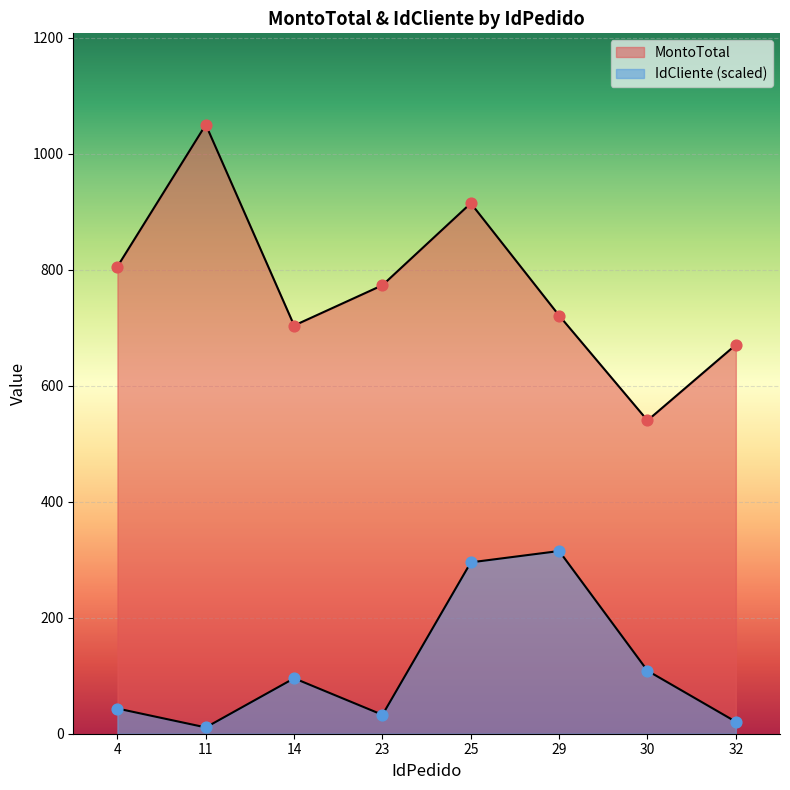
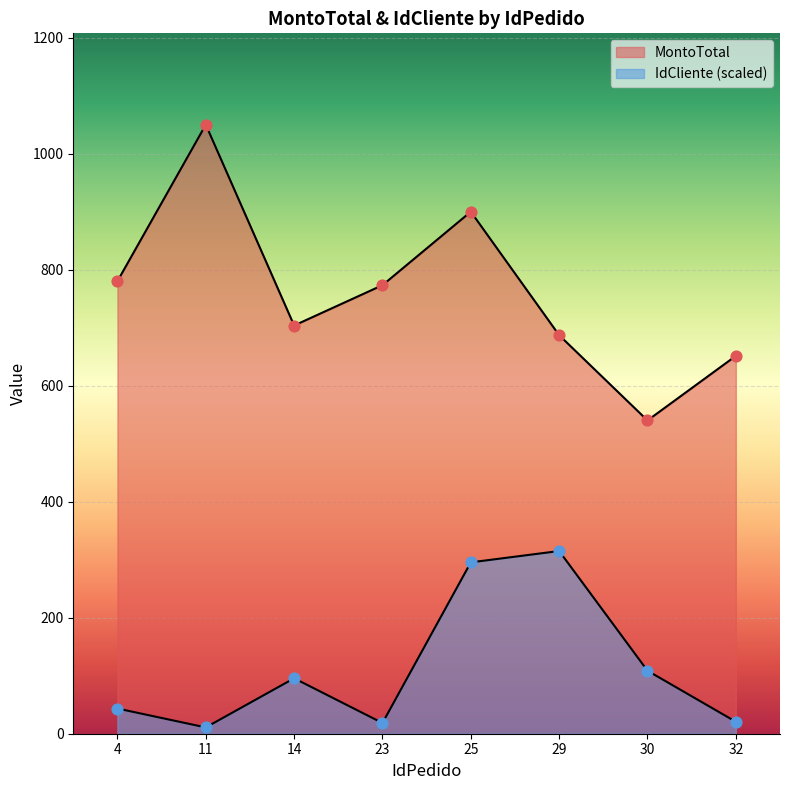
  {
    "MontoTotal": {
-     "4": 810,
+     "4": 780,
      "11": 1050,
      "14": 700,
      "23": 770,
-     "25": 910,
-     "29": 720,
+     "25": 900,
+     "29": 690,
      "30": 540,
-     "32": 670
+     "32": 650
    },
    "IdCliente (scaled)": {
      "4": 40,
      "11": 10,
      "14": 100,
-     "23": 30,
+     "23": 20,
      "25": 300,
      "29": 310,
      "30": 110,
      "32": 20
    }
  }
